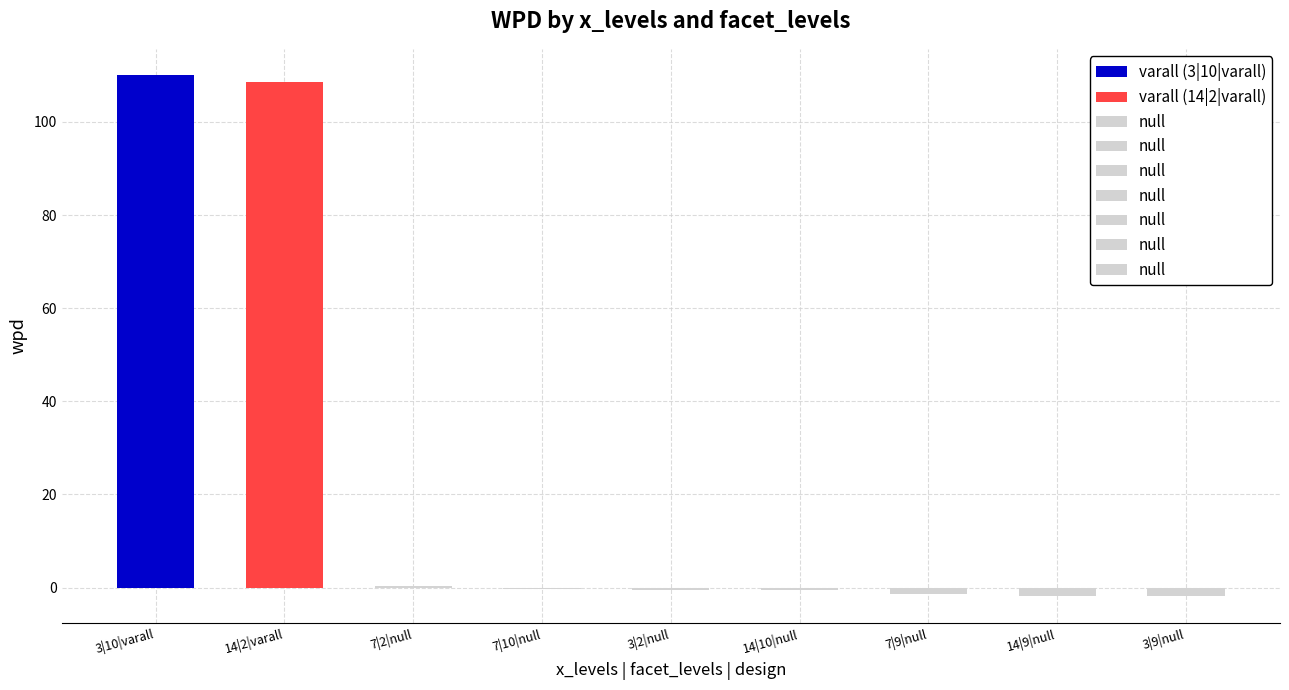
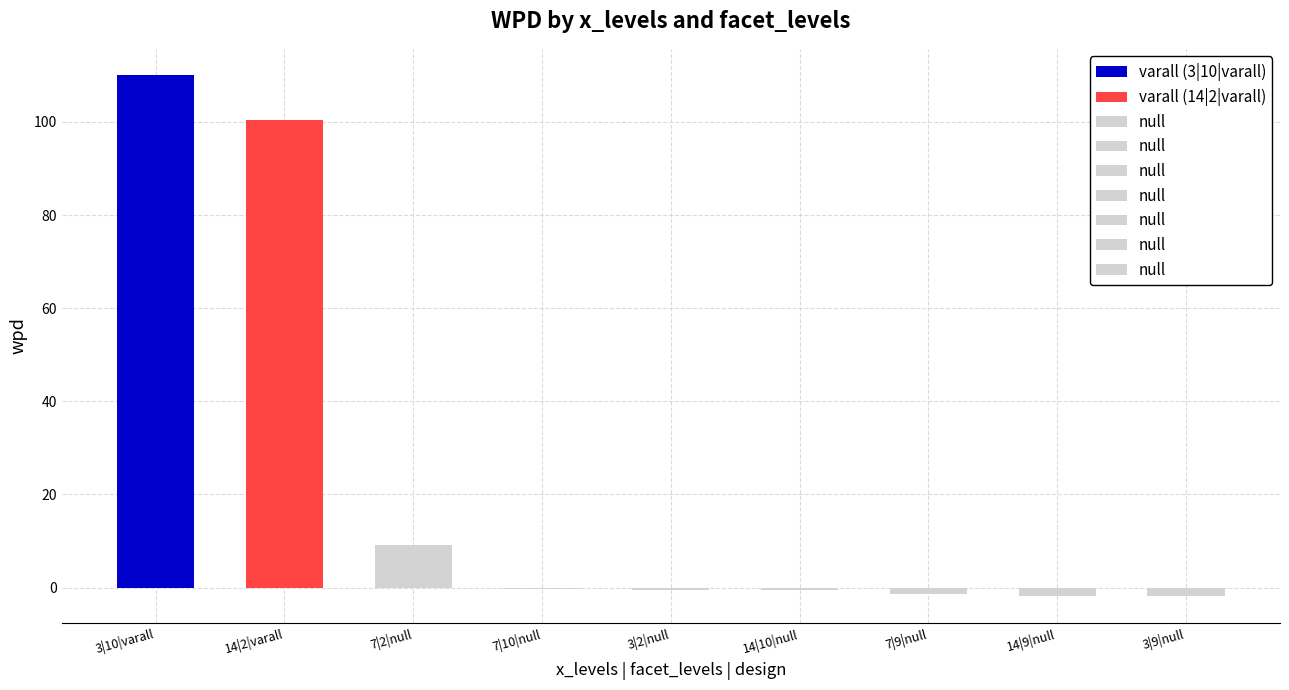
  {
    "3|10|varall": 110,
-   "14|2|varall": 109,
-   "7|2|null": 0,
+   "14|2|varall": 100,
+   "7|2|null": 9,
    "3|2|null": -1,
    "14|10|null": -1,
    "7|9|null": -1,
    "14|9|null": -2,
    "3|9|null": -2
  }
